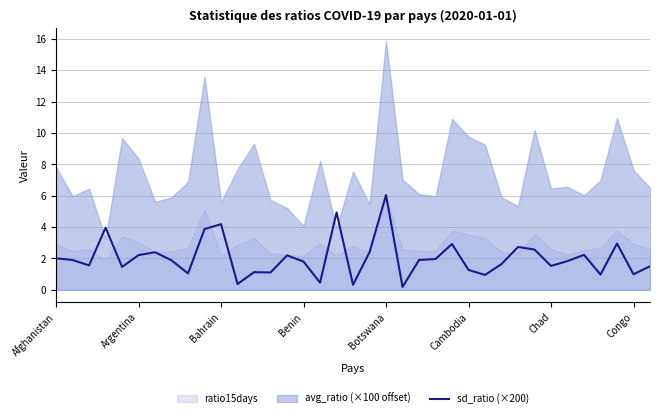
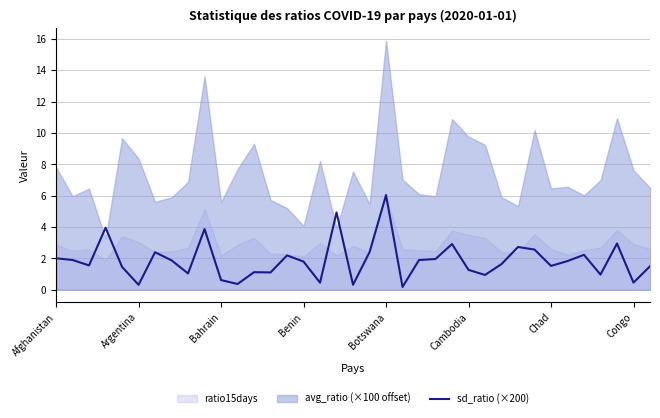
  {
    "sd_ratio (×200)": {
      "Afghanistan": 2.0,
-     "Argentina": 2.2,
-     "Bahrain": 4.2,
+     "Argentina": 0.3,
+     "Bahrain": 0.6,
      "Benin": 1.8,
      "Cambodia": 1.3,
      "Chad": 1.5,
-     "Congo": 1.0
+     "Congo": 0.5
    }
  }
